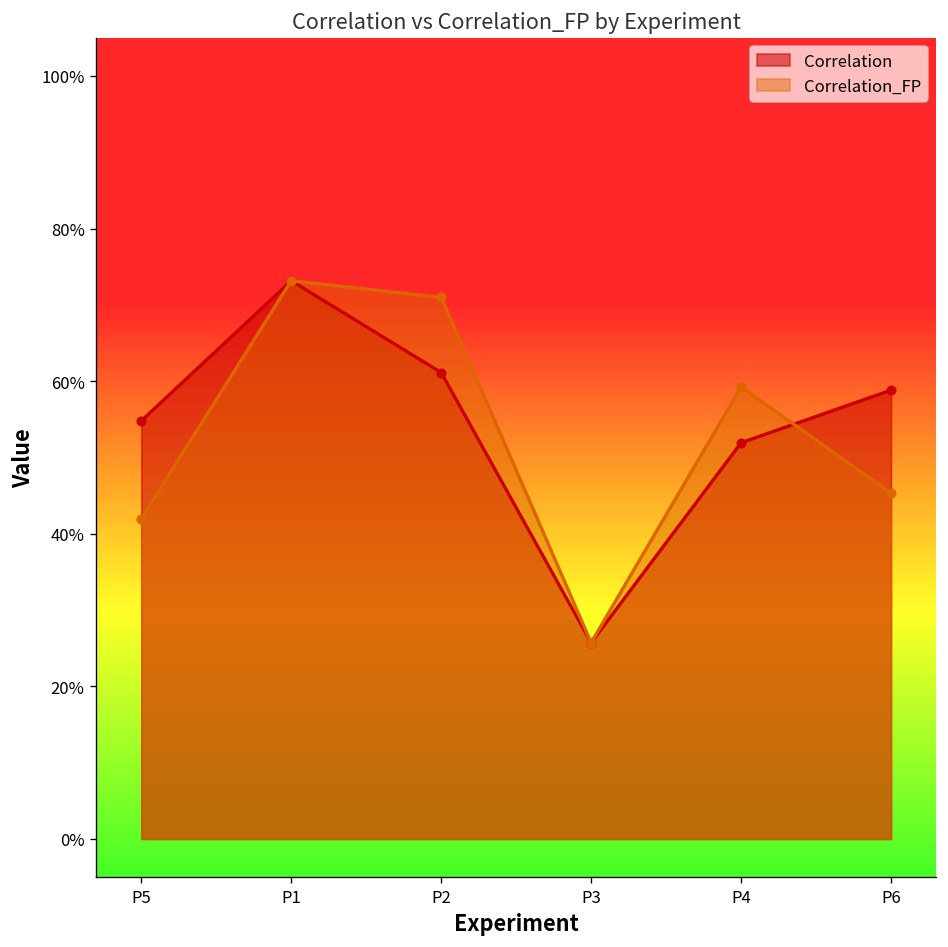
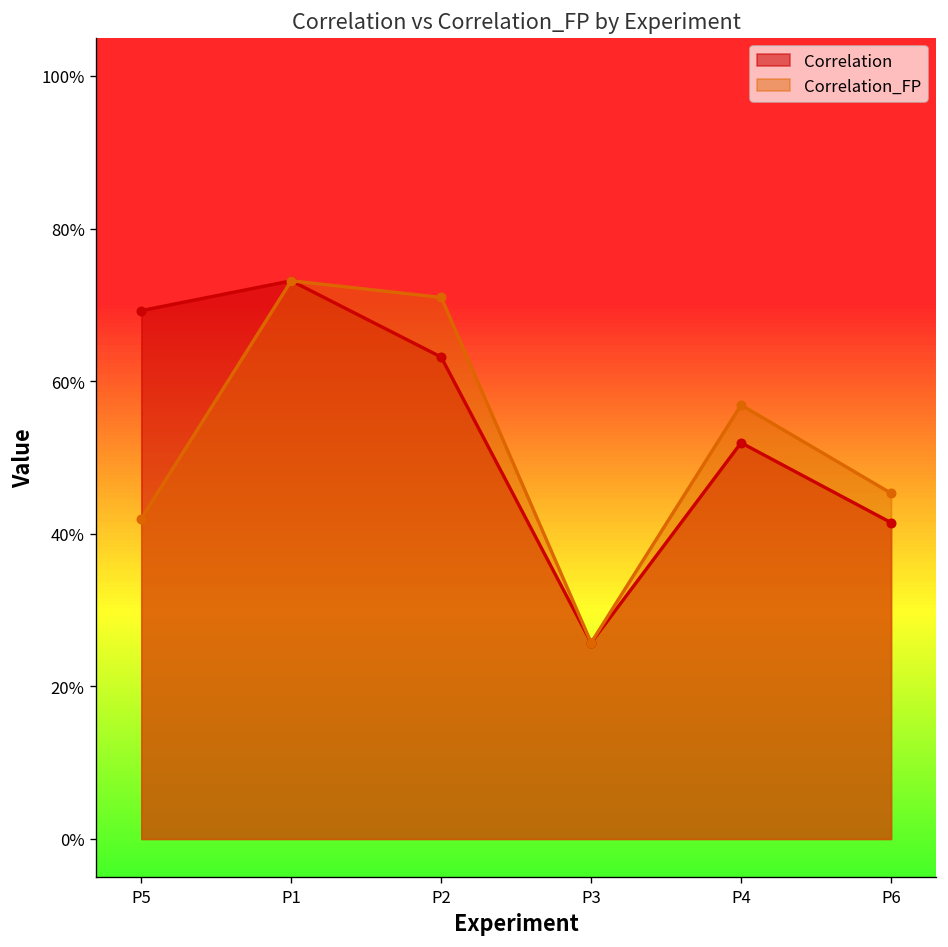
  {
    "Correlation": {
-     "P5": "55%",
-     "P2": "61%",
+     "P5": "69%",
+     "P2": "63%",
      "P4": "52%",
-     "P6": "59%"
+     "P6": "41%"
    },
    "Correlation_FP": {
      "P5": "42%",
      "P2": "71%",
-     "P4": "59%",
+     "P4": "57%",
      "P6": "45%"
    }
  }
